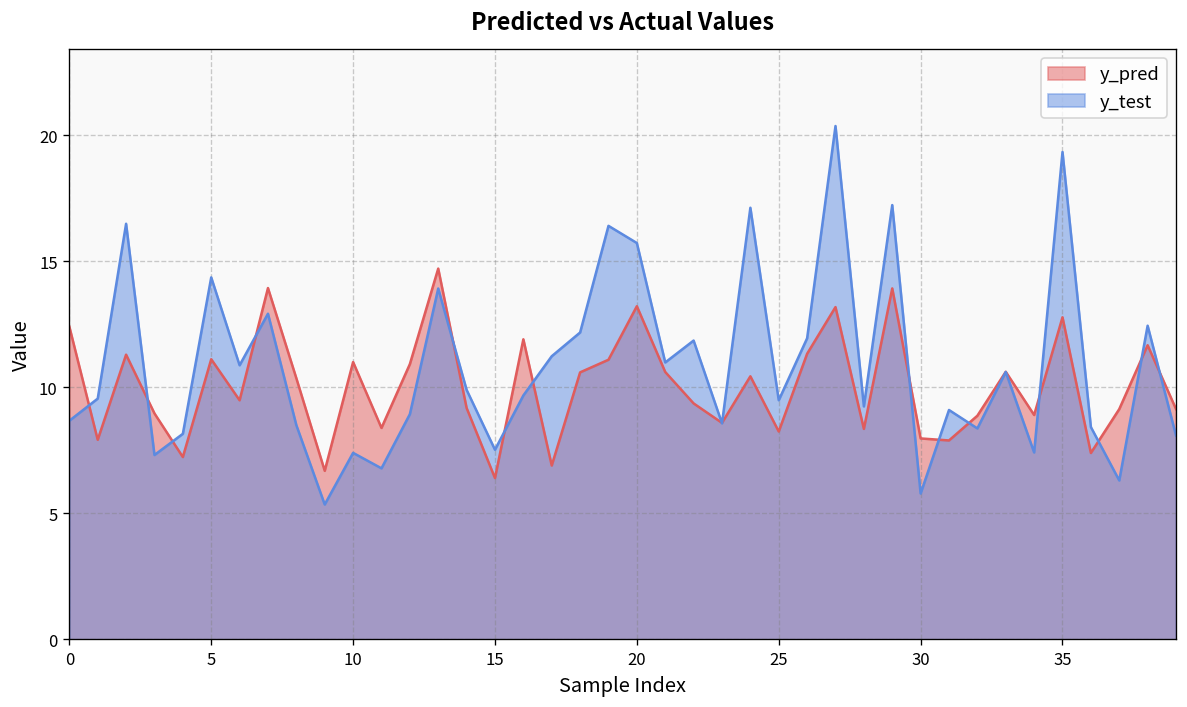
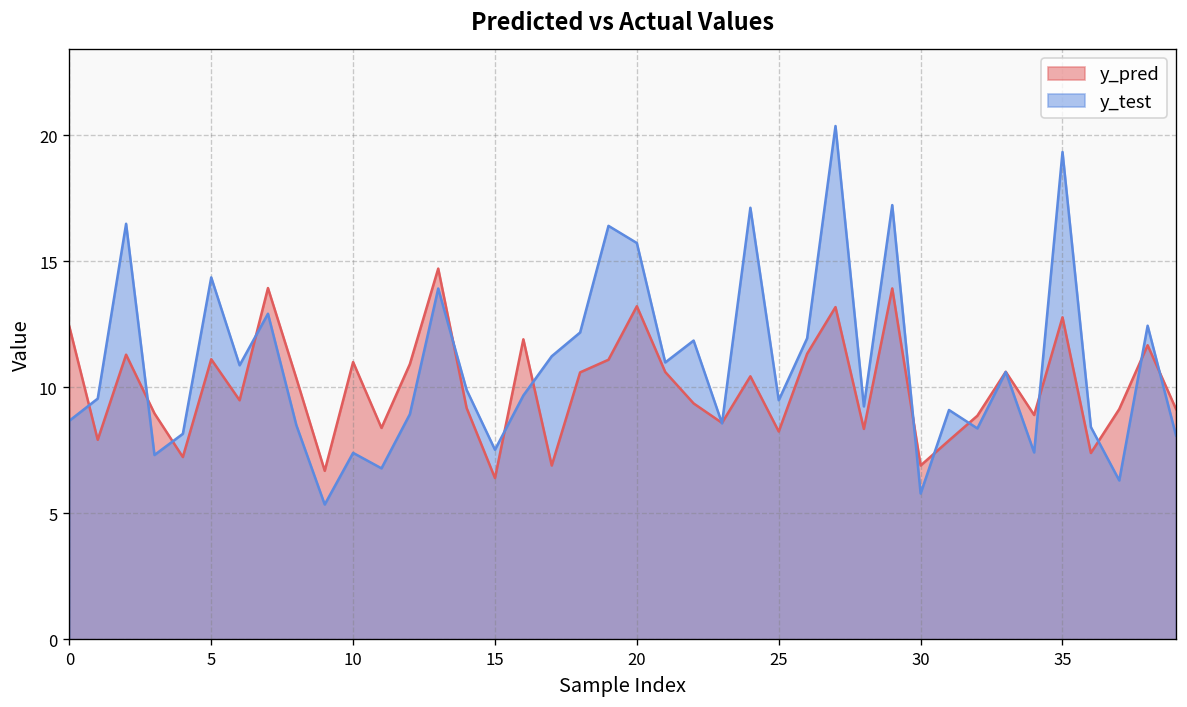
  {
    "y_pred": {
      "0": 12.4,
      "5": 11.1,
      "10": 11.0,
      "15": 6.4,
      "20": 13.2,
      "25": 8.2,
-     "30": 8.0,
+     "30": 6.9,
      "35": 12.8
    },
    "y_test": {
      "0": 8.7,
      "5": 14.4,
      "10": 7.4,
      "15": 7.5,
      "20": 15.7,
      "25": 9.5,
      "30": 5.8,
      "35": 19.3
    }
  }
